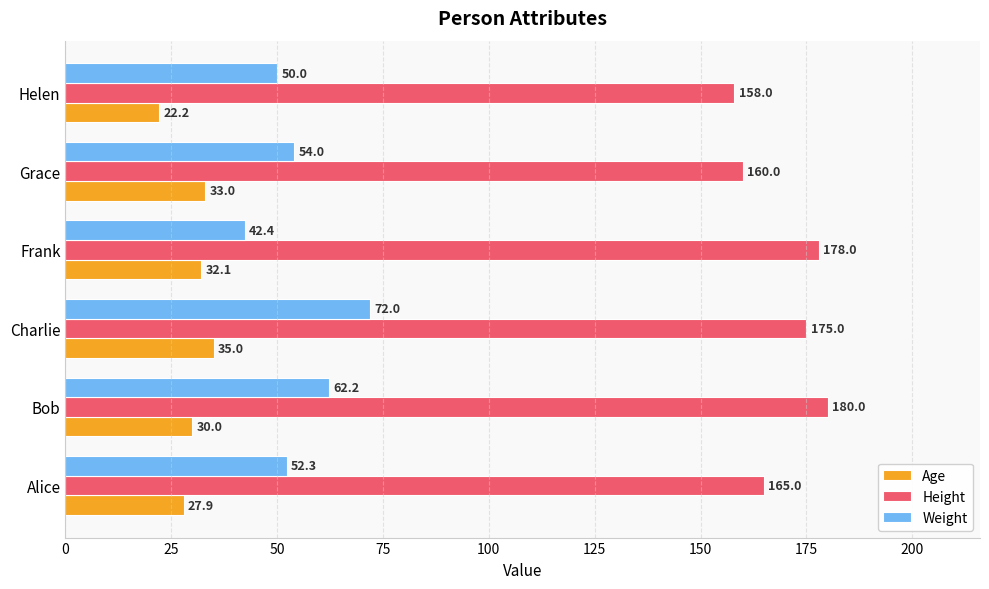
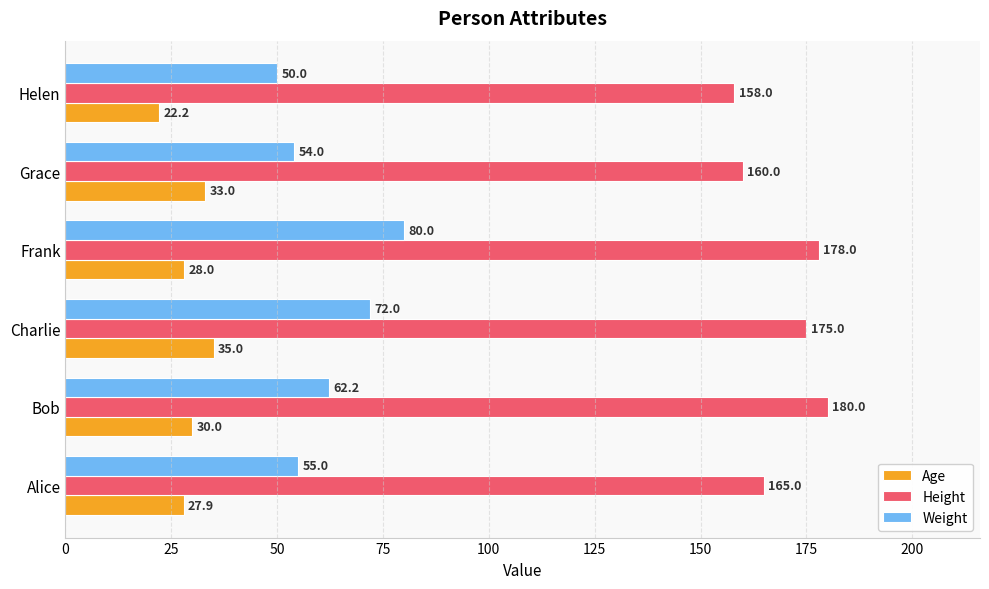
  {
    "Age": {
      "Helen": 22.2,
      "Grace": 33.0,
-     "Frank": 32.1,
+     "Frank": 28.0,
      "Charlie": 35.0,
      "Bob": 30.0,
      "Alice": 27.9
    },
    "Height": {
      "Helen": 158.0,
      "Grace": 160.0,
      "Frank": 178.0,
      "Charlie": 175.0,
      "Bob": 180.0,
      "Alice": 165.0
    },
    "Weight": {
      "Helen": 50.0,
      "Grace": 54.0,
-     "Frank": 42.4,
+     "Frank": 80.0,
      "Charlie": 72.0,
      "Bob": 62.2,
-     "Alice": 52.3
+     "Alice": 55.0
    }
  }
